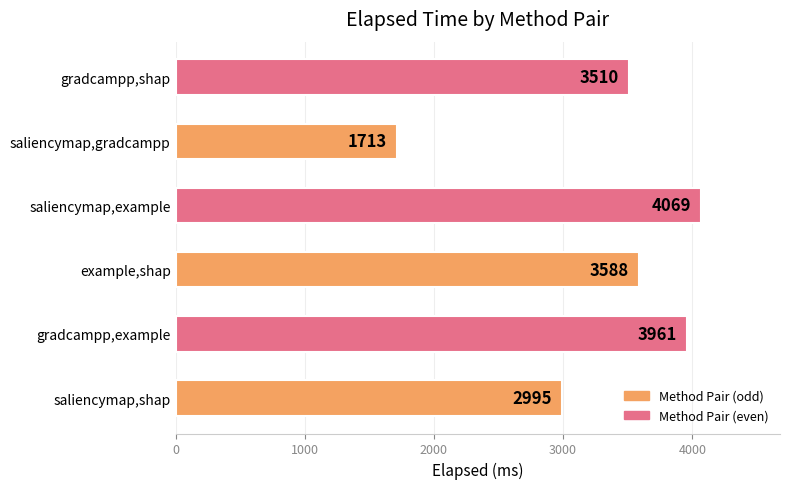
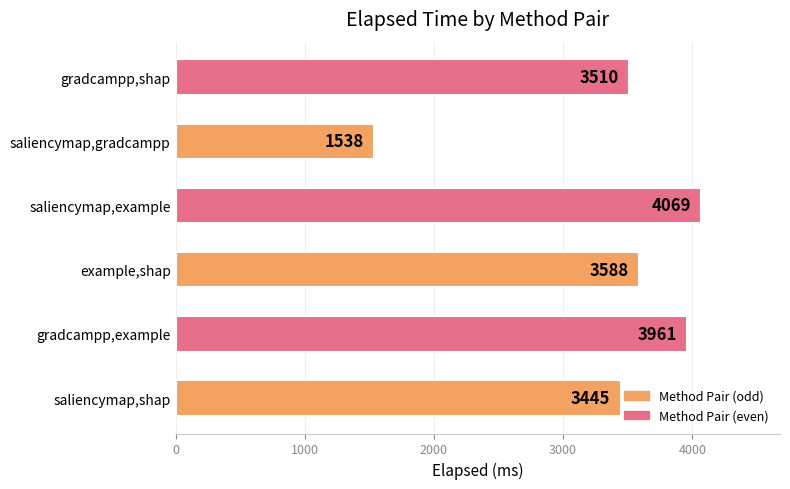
  {
    "gradcampp,shap": 3510,
-   "saliencymap,gradcampp": 1713,
+   "saliencymap,gradcampp": 1538,
    "saliencymap,example": 4069,
    "example,shap": 3588,
    "gradcampp,example": 3961,
-   "saliencymap,shap": 2995
+   "saliencymap,shap": 3445
  }
